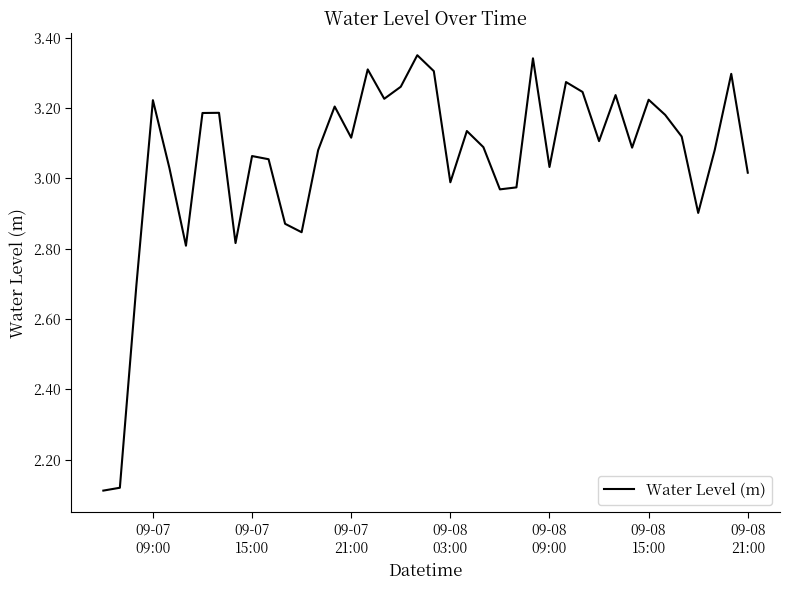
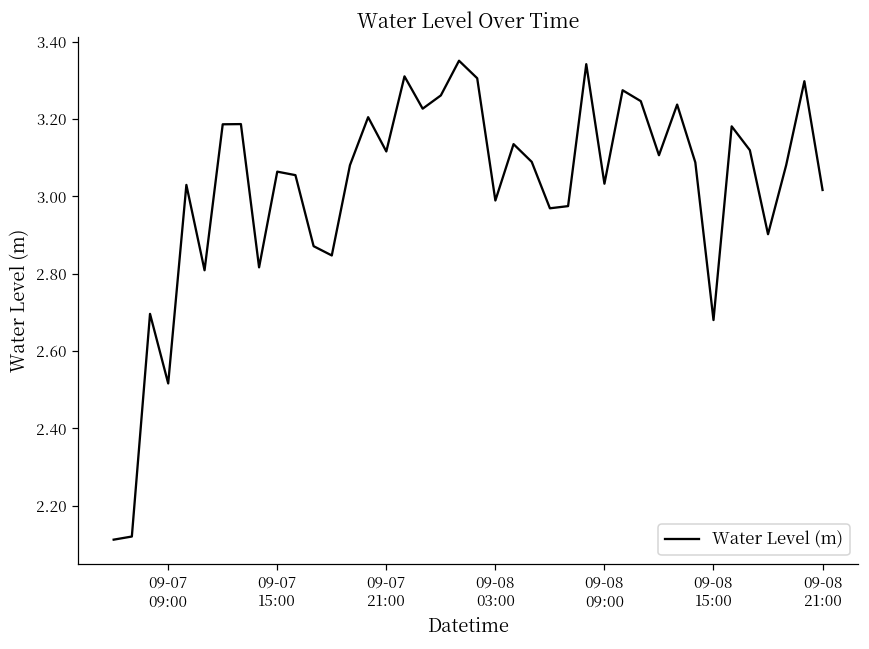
  {
-   "09-07 09:00": 3.22,
+   "09-07 09:00": 2.52,
    "09-07 15:00": 3.06,
    "09-07 21:00": 3.12,
    "09-08 03:00": 2.99,
    "09-08 09:00": 3.03,
-   "09-08 15:00": 3.22,
+   "09-08 15:00": 2.68,
    "09-08 21:00": 3.02
  }
